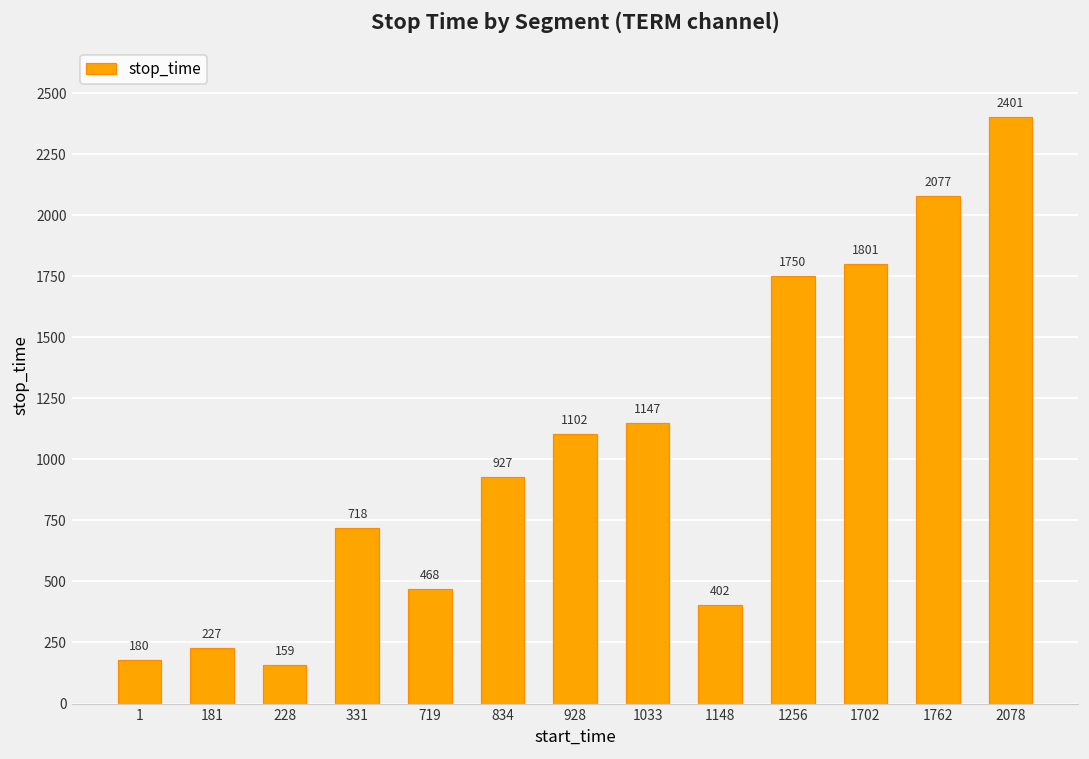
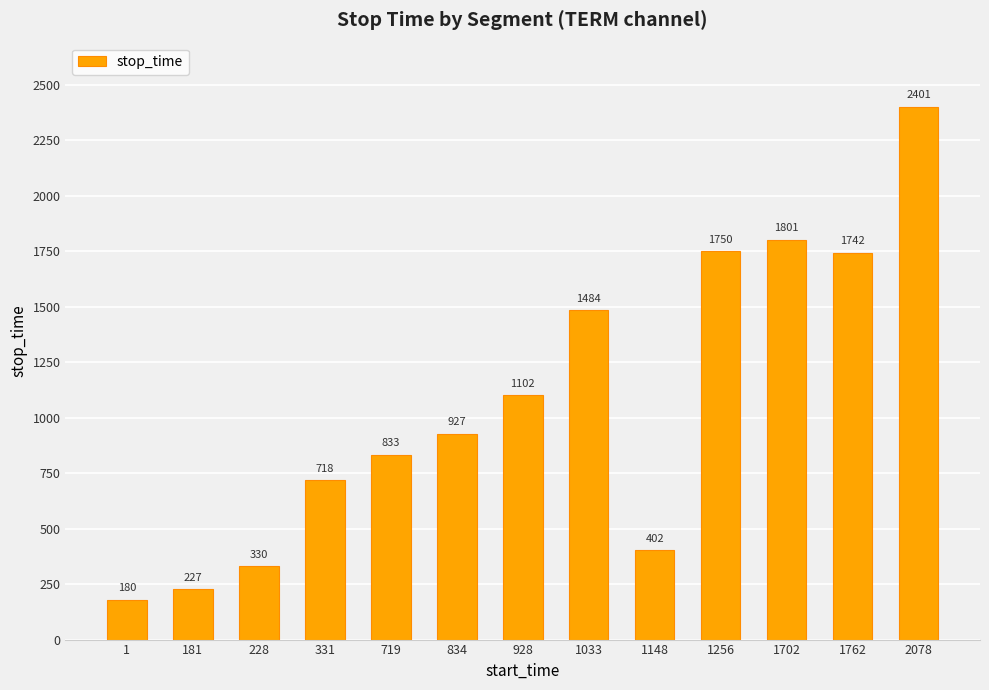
  {
    "1": 180,
    "181": 227,
-   "228": 159,
+   "228": 330,
    "331": 718,
-   "719": 468,
+   "719": 833,
    "834": 927,
    "928": 1102,
-   "1033": 1147,
+   "1033": 1484,
    "1148": 402,
    "1256": 1750,
    "1702": 1801,
-   "1762": 2077,
+   "1762": 1742,
    "2078": 2401
  }
